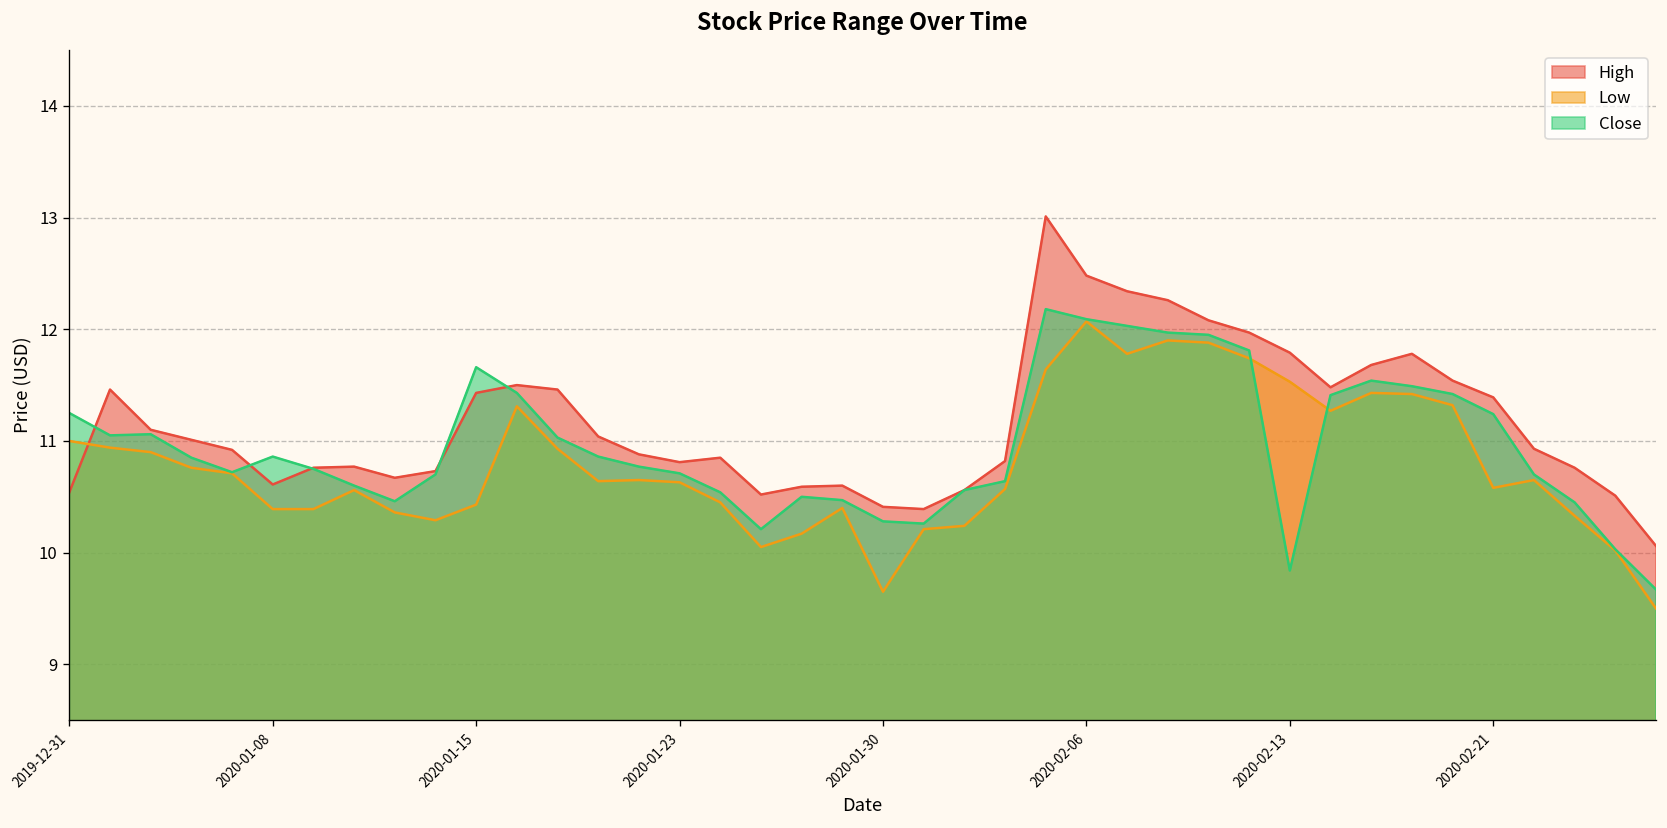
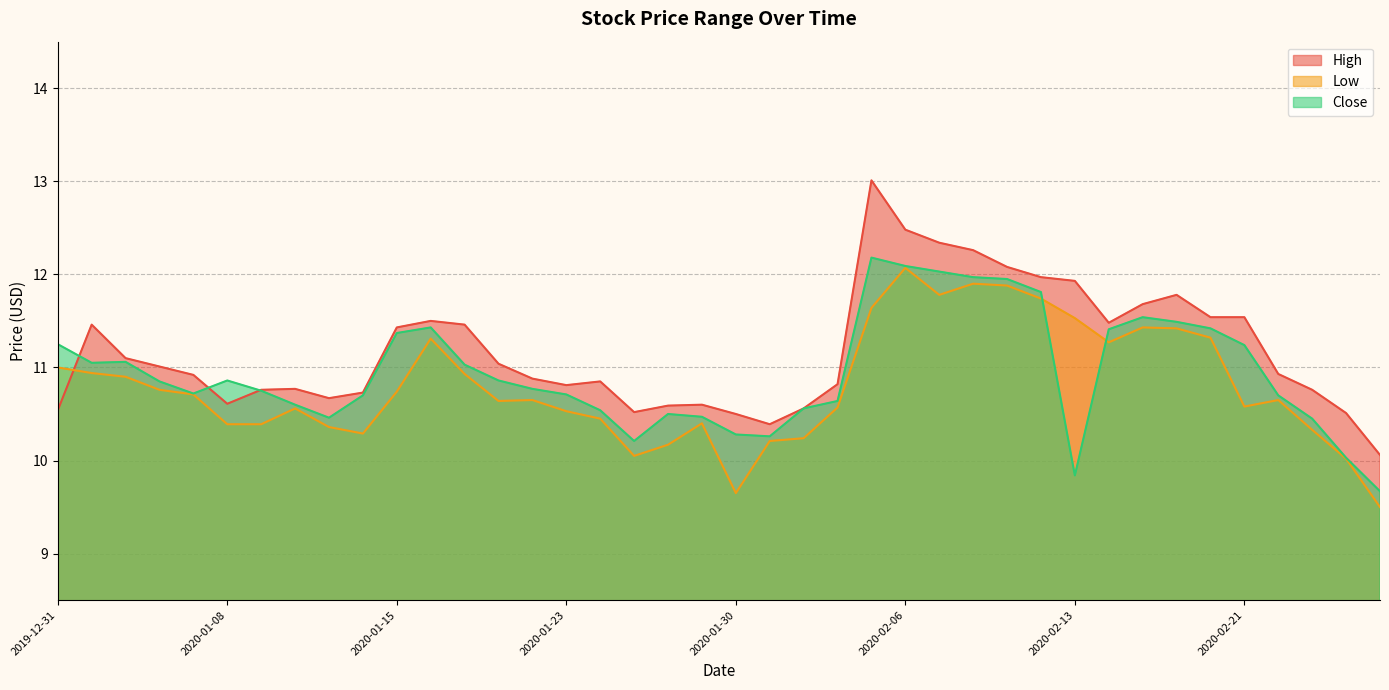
  {
    "High": {
      "2019-12-31": 10.5,
      "2020-01-08": 10.6,
      "2020-01-15": 11.4,
      "2020-01-23": 10.8,
-     "2020-01-30": 10.4,
+     "2020-01-30": 10.5,
      "2020-02-06": 12.5,
-     "2020-02-13": 11.8,
-     "2020-02-21": 11.4
+     "2020-02-13": 11.9,
+     "2020-02-21": 11.5
    },
    "Low": {
      "2019-12-31": 11.0,
      "2020-01-08": 10.4,
-     "2020-01-15": 10.4,
-     "2020-01-23": 10.6,
+     "2020-01-15": 10.7,
+     "2020-01-23": 10.5,
      "2020-01-30": 9.7,
      "2020-02-13": 11.5,
      "2020-02-21": 10.6
    },
    "Close": {
      "2019-12-31": 11.3,
      "2020-01-08": 10.9,
-     "2020-01-15": 11.7,
+     "2020-01-15": 11.4,
      "2020-01-23": 10.7,
      "2020-01-30": 10.3,
      "2020-02-13": 9.8,
      "2020-02-21": 11.2
    }
  }
